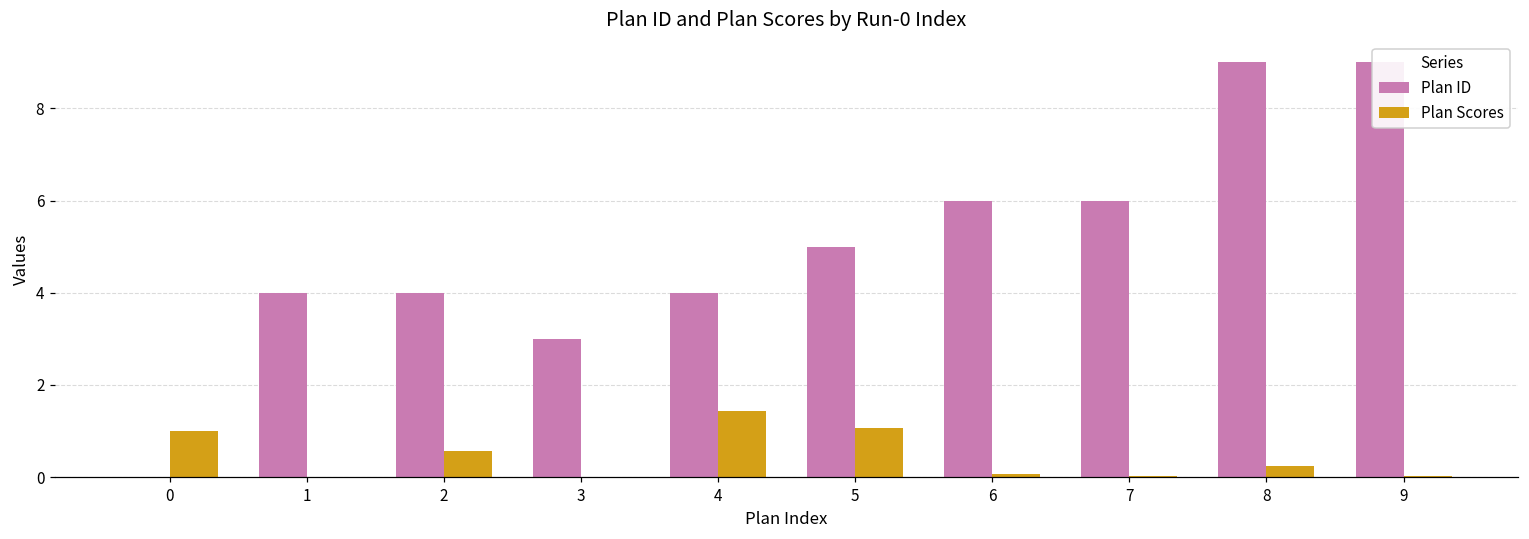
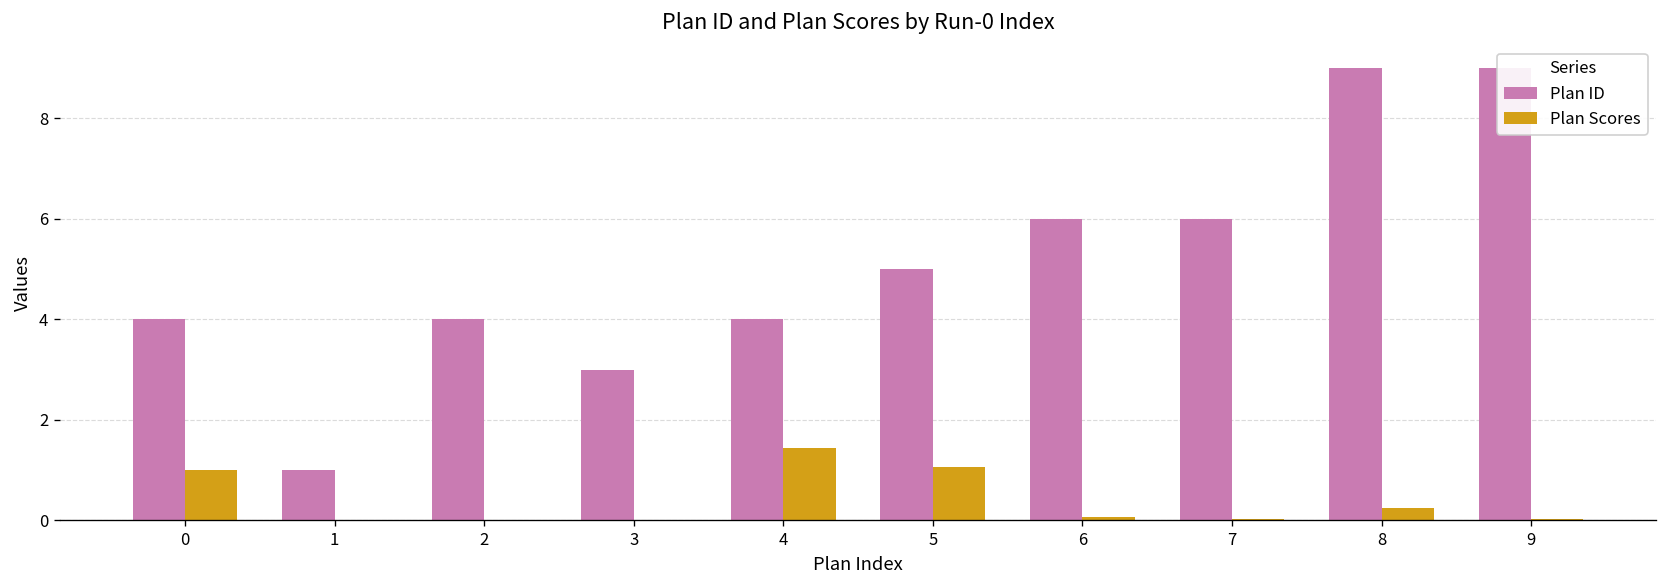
  {
    "Plan ID": {
-     "0": 0,
-     "1": 4,
+     "0": 4,
+     "1": 1,
      "2": 4,
      "3": 3,
      "4": 4,
      "5": 5,
      "6": 6,
      "7": 6,
      "8": 9
    },
    "Plan Scores": {
      "0": 1.0,
-     "2": 0.6,
+     "2": 0.0,
      "4": 1.4,
      "5": 1.1,
      "6": 0.1,
      "8": 0.2
    }
  }
